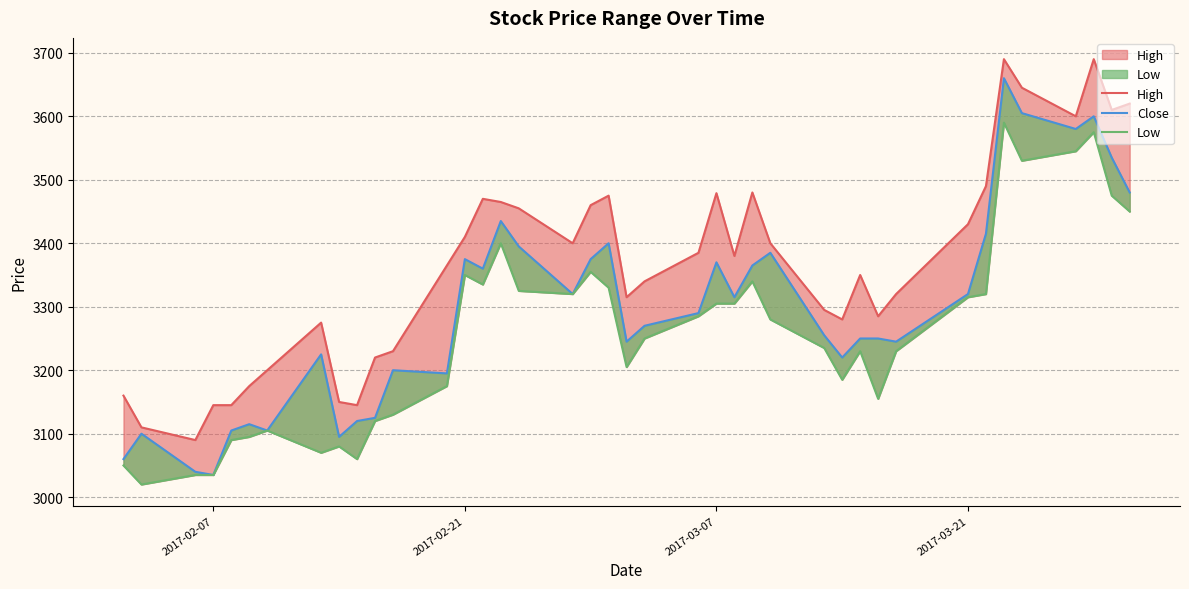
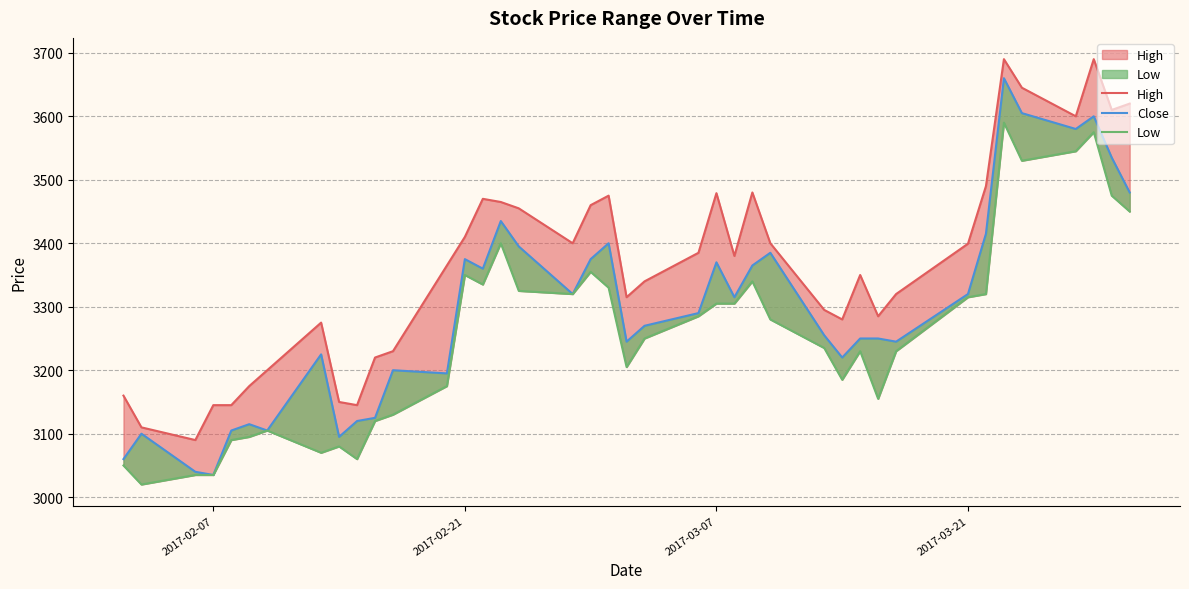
  {
    "High": {
      "2017-02-07": 3150,
      "2017-02-21": 3410,
      "2017-03-07": 3480,
-     "2017-03-21": 3430
+     "2017-03-21": 3400
    }
  }
